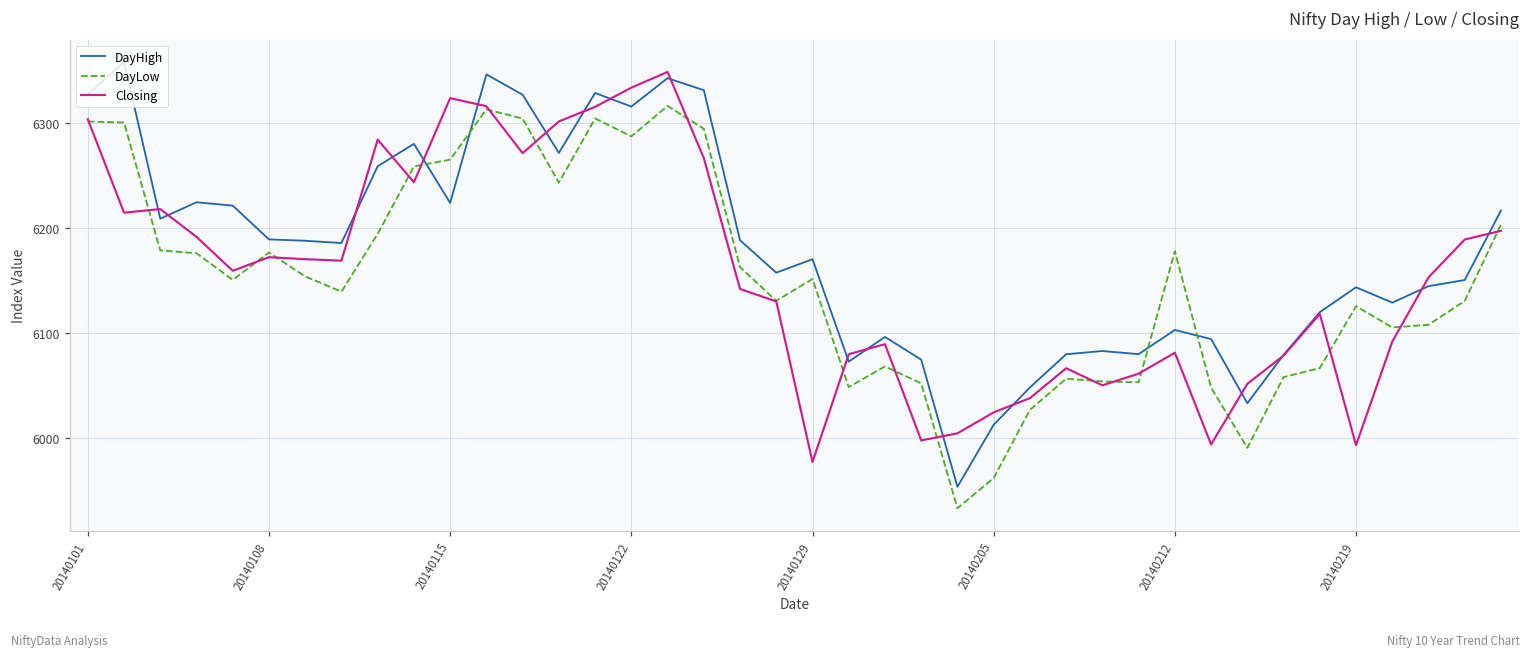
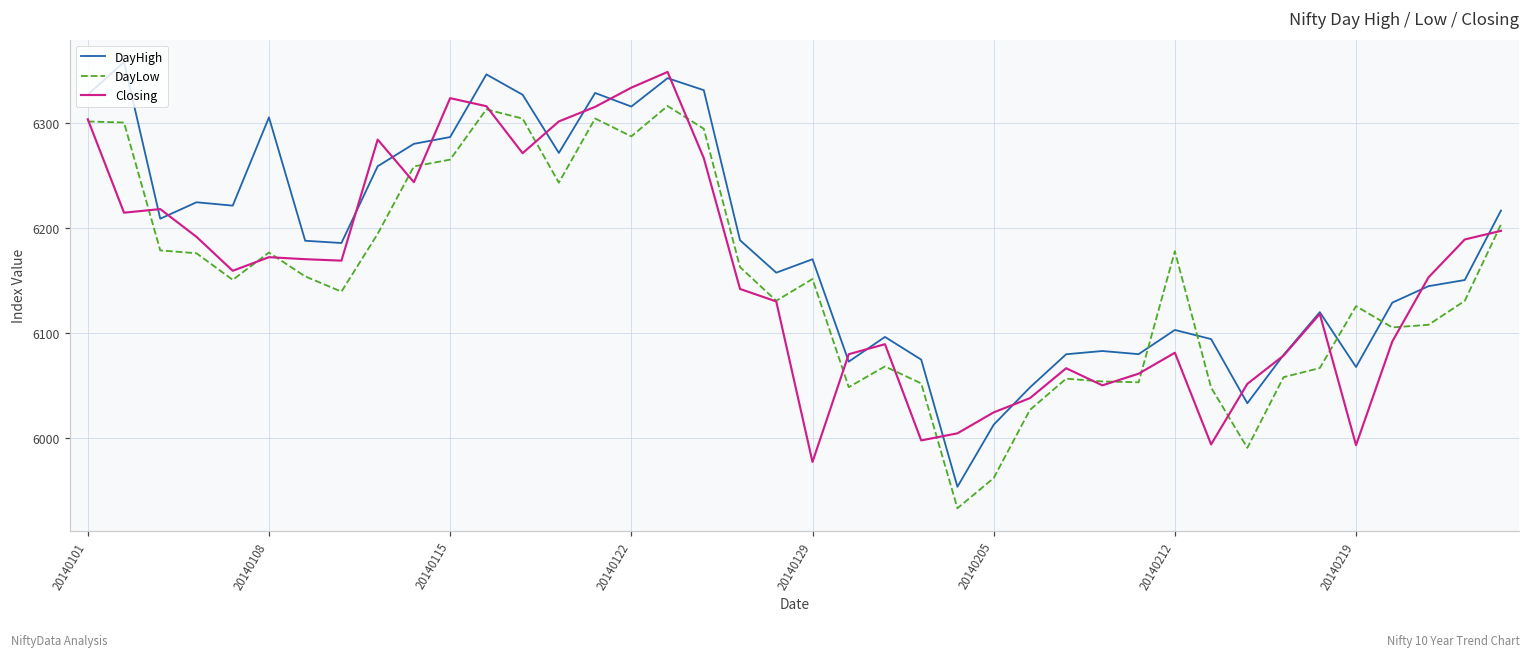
  {
    "DayHigh": {
-     "20140108": 6190,
-     "20140115": 6220,
+     "20140108": 6310,
+     "20140115": 6290,
      "20140122": 6320,
      "20140129": 6170,
      "20140205": 6010,
      "20140212": 6100,
-     "20140219": 6140
+     "20140219": 6070
    },
    "DayLow": {
      "20140108": 6180,
      "20140115": 6270,
      "20140122": 6290,
      "20140129": 6150,
      "20140205": 5960,
      "20140212": 6180,
      "20140219": 6130
    },
    "Closing": {
      "20140108": 6170,
      "20140115": 6320,
      "20140122": 6330,
      "20140129": 5980,
      "20140205": 6020,
      "20140212": 6080,
      "20140219": 5990
    }
  }
